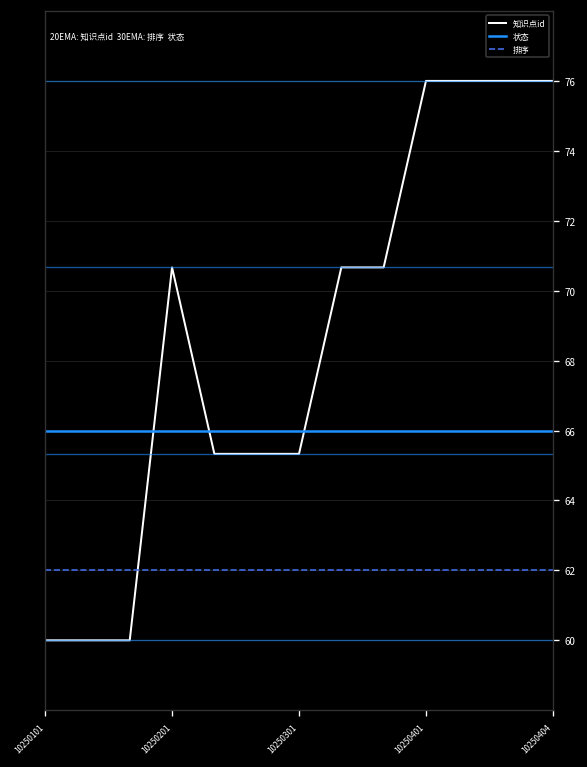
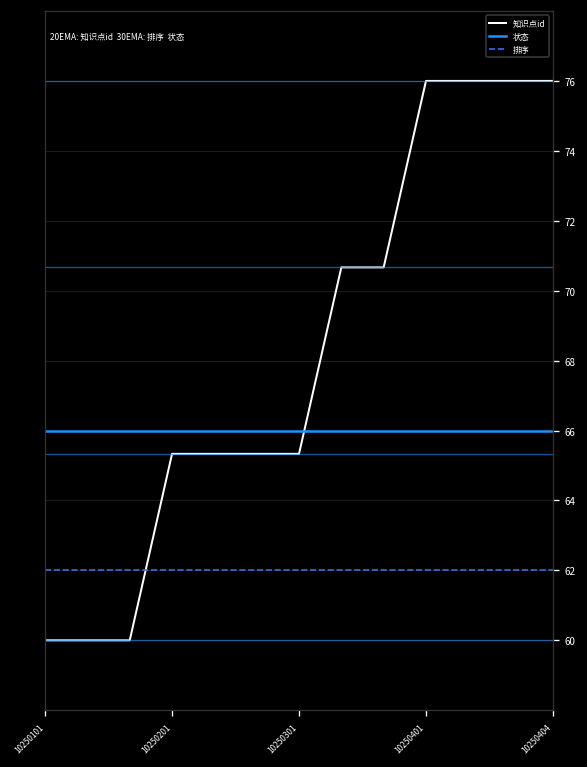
  {
    "知识点id": {
      "10250101": 60.0,
-     "10250201": 70.7,
+     "10250201": 65.3,
      "10250301": 65.3,
      "10250401": 76.0,
      "10250404": 76.0
    },
    "状态": {
      "10250101": 66.0,
      "10250201": 66.0,
      "10250301": 66.0,
      "10250401": 66.0,
      "10250404": 66.0
    },
    "排序": {
      "10250101": 62.0,
      "10250201": 62.0,
      "10250301": 62.0,
      "10250401": 62.0,
      "10250404": 62.0
    }
  }
